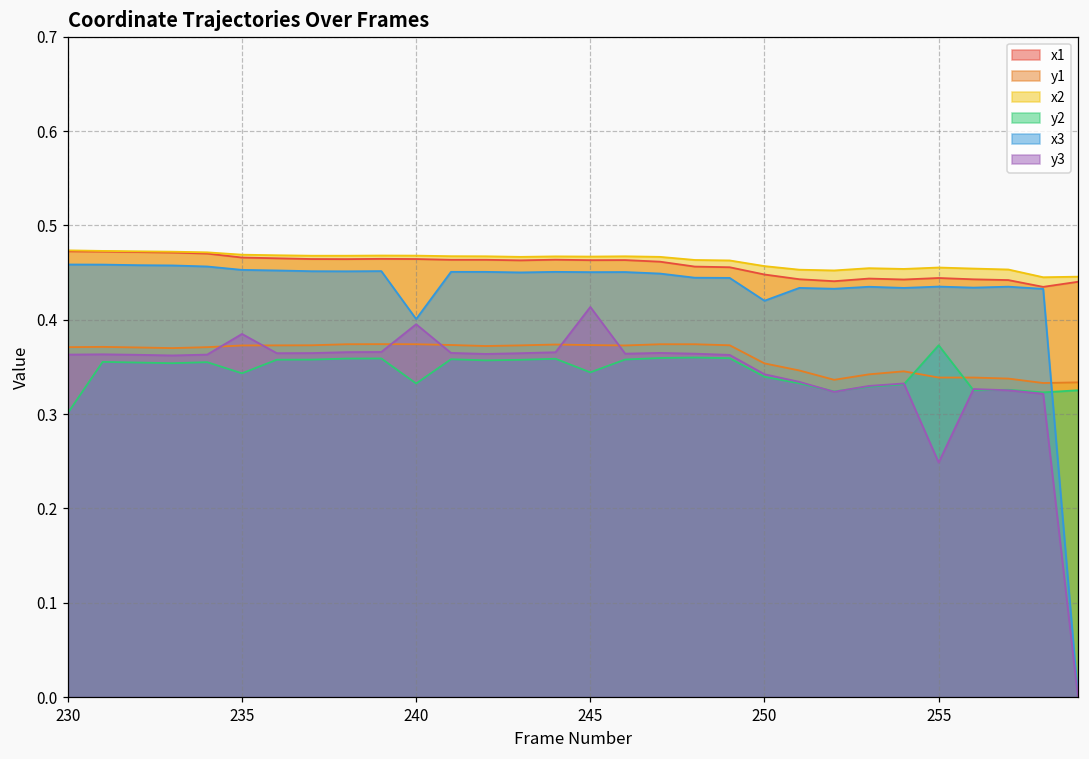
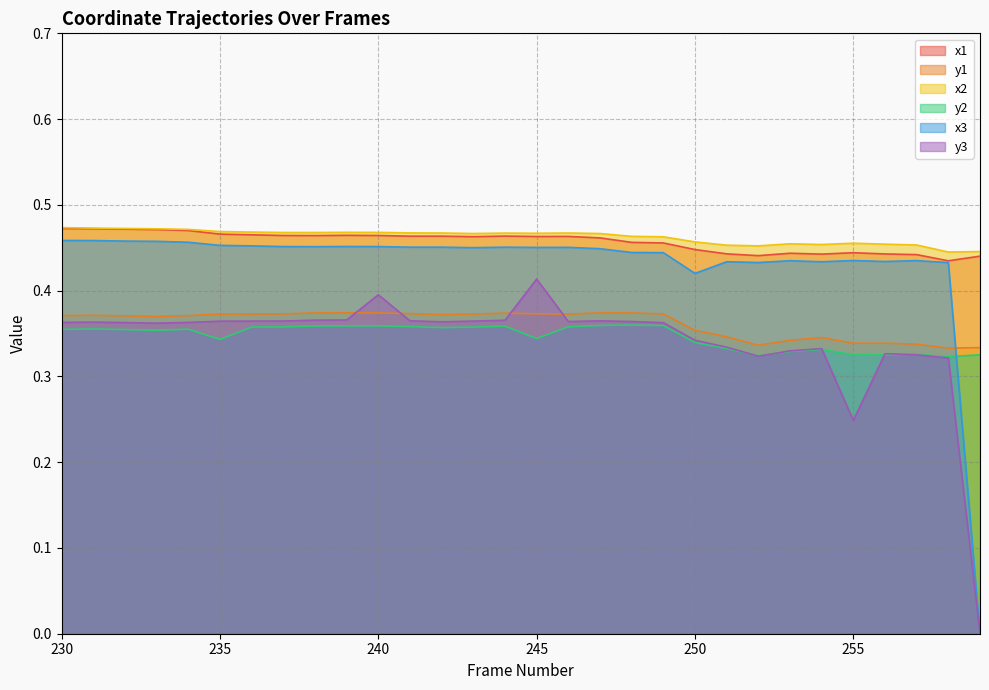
  {
    "y2": {
-     "230": 0.30,
+     "230": 0.35,
      "235": 0.34,
-     "240": 0.33,
+     "240": 0.36,
      "245": 0.34,
-     "255": 0.37
+     "255": 0.33
    },
    "x3": {
      "230": 0.46,
      "235": 0.45,
-     "240": 0.40,
+     "240": 0.45,
      "245": 0.45,
      "250": 0.42,
      "255": 0.44
    },
    "y3": {
      "230": 0.36,
-     "235": 0.38,
+     "235": 0.36,
      "240": 0.40,
      "245": 0.41,
      "255": 0.25
    }
  }
